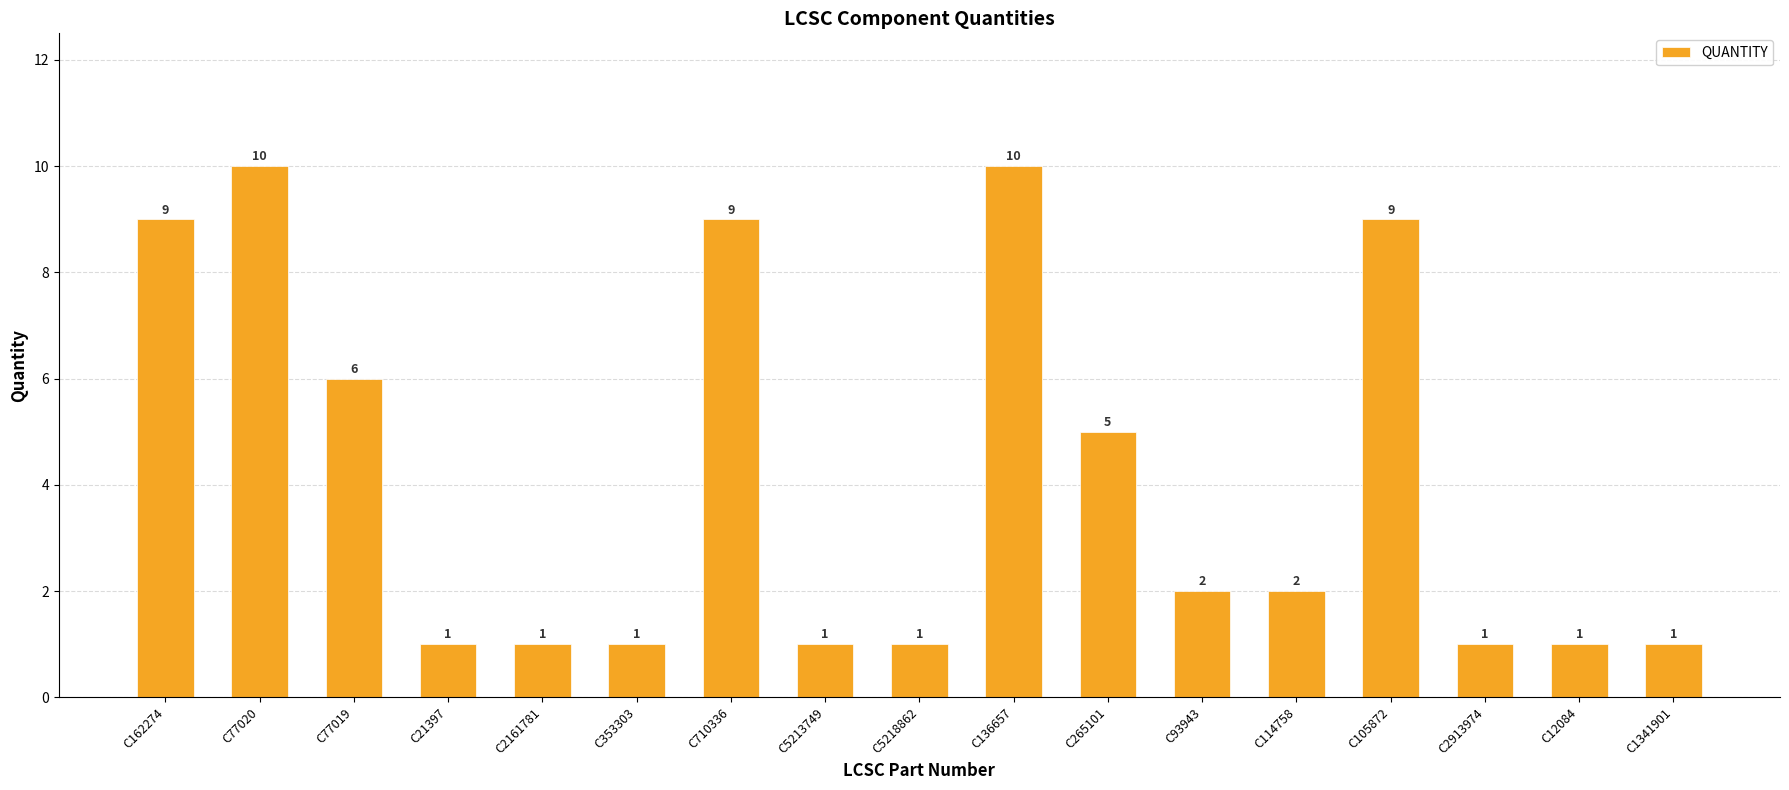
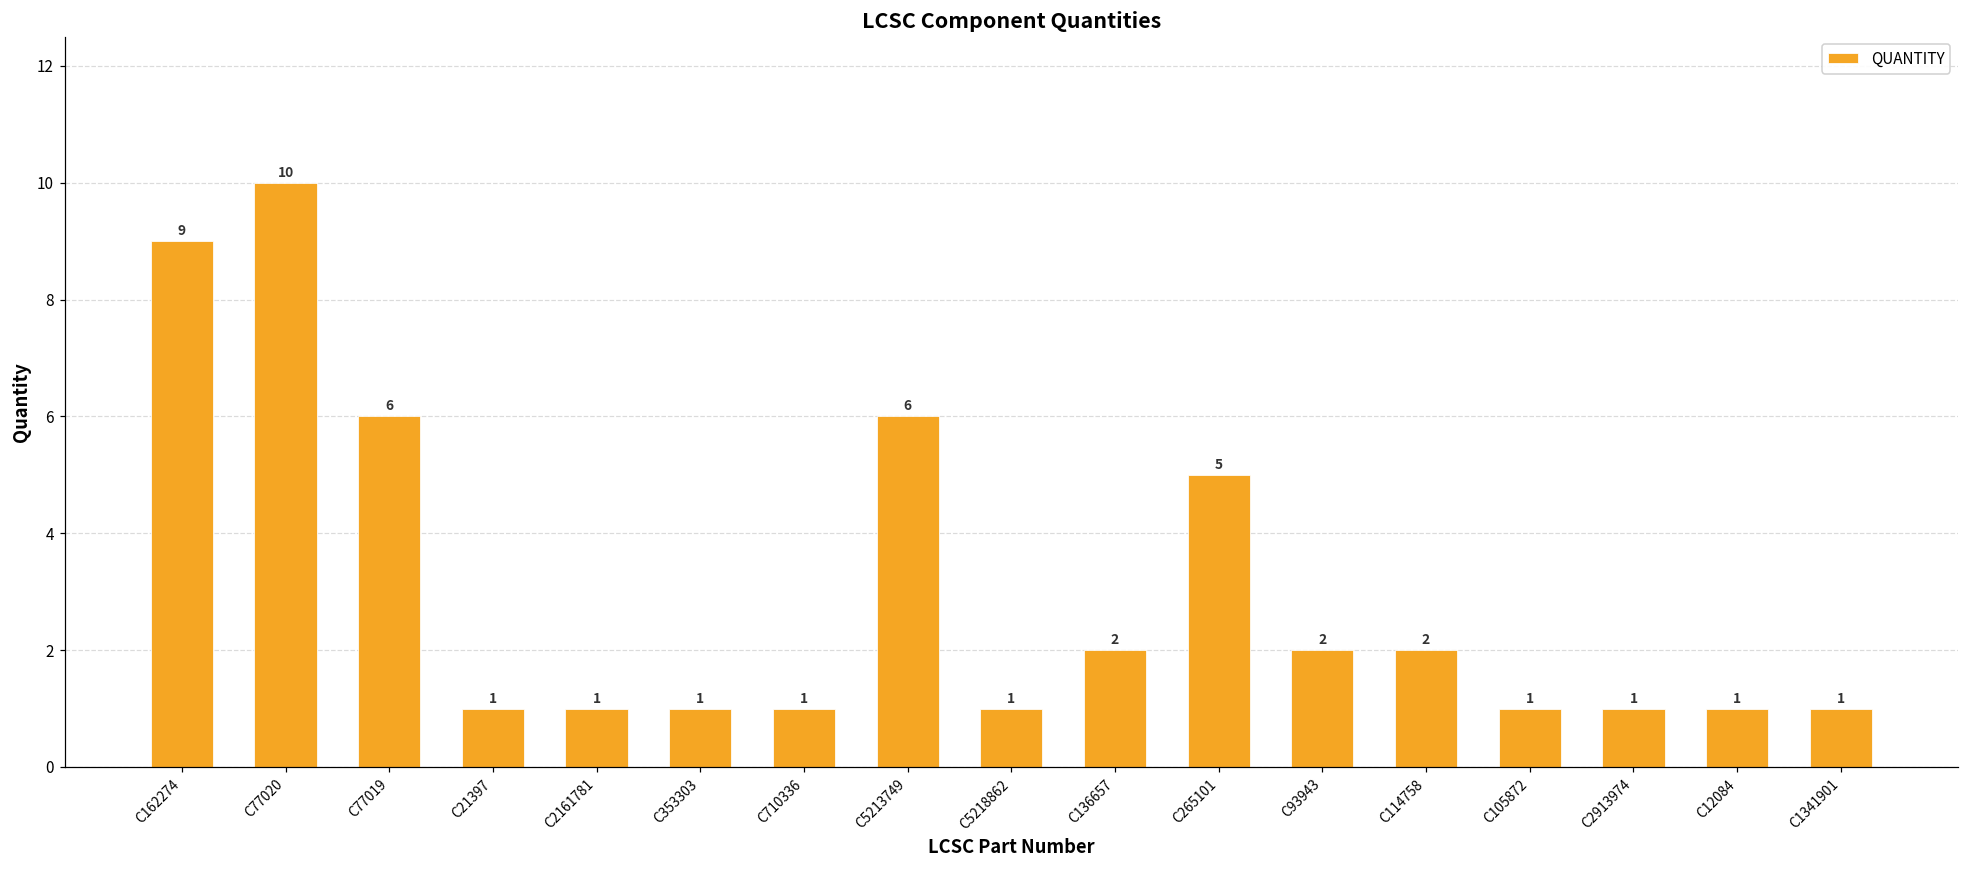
  {
    "C162274": 9,
    "C77020": 10,
    "C77019": 6,
    "C21397": 1,
    "C2161781": 1,
    "C353303": 1,
-   "C710336": 9,
-   "C5213749": 1,
+   "C710336": 1,
+   "C5213749": 6,
    "C5218862": 1,
-   "C136657": 10,
+   "C136657": 2,
    "C265101": 5,
    "C93943": 2,
    "C114758": 2,
-   "C105872": 9,
+   "C105872": 1,
    "C2913974": 1,
    "C12084": 1,
    "C1341901": 1
  }
